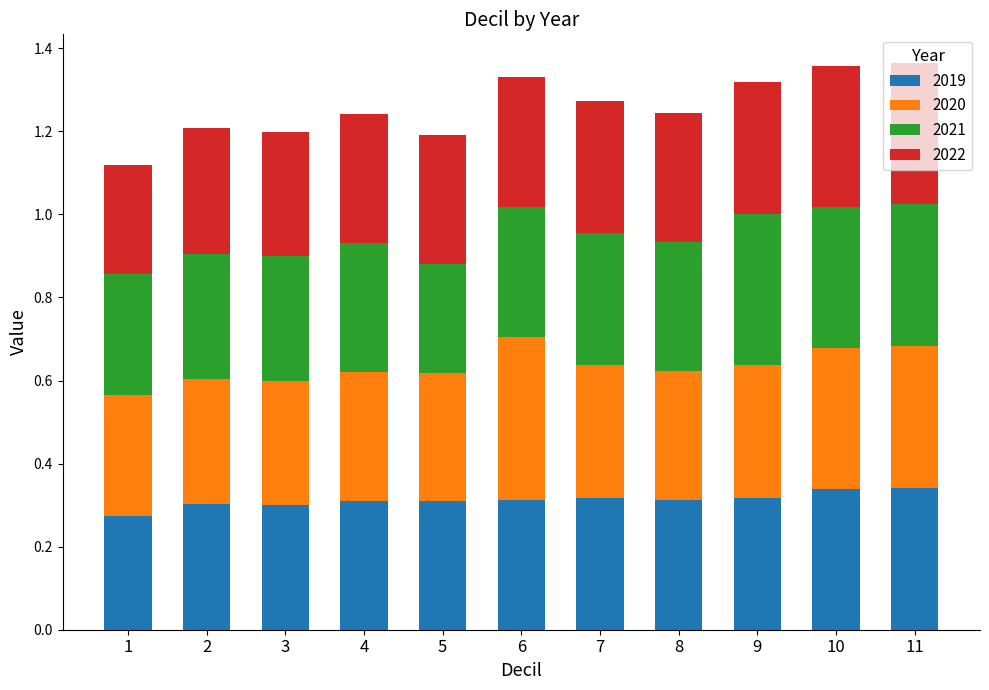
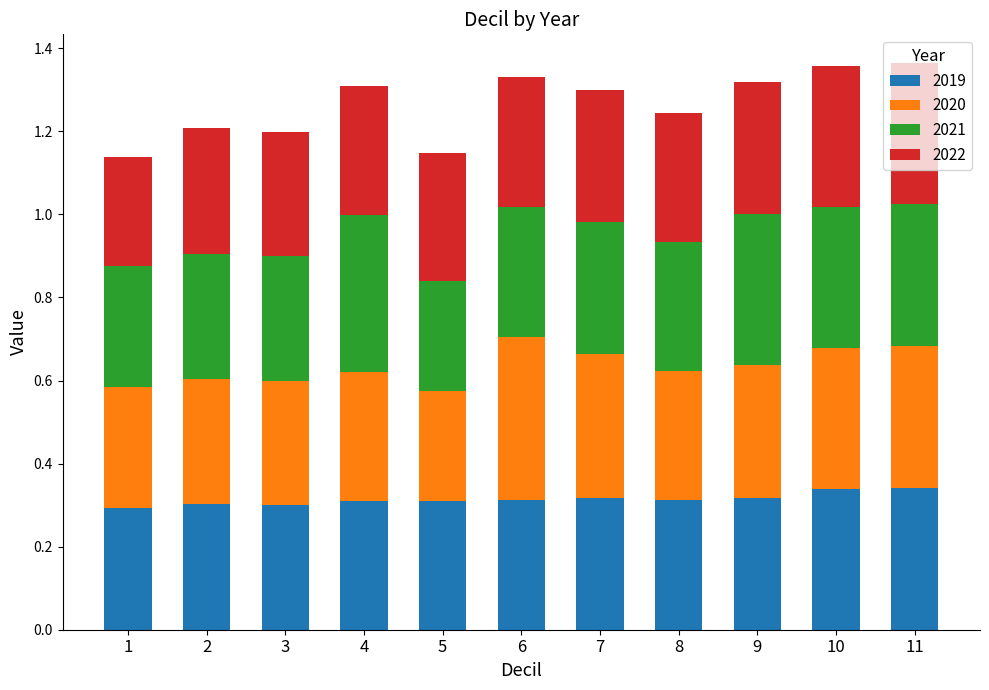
  {
    "2019": {
-     "1": 0.27,
+     "1": 0.29,
      "2": 0.30,
      "3": 0.30,
      "4": 0.31,
      "5": 0.31,
      "6": 0.31,
      "7": 0.32,
      "8": 0.31,
      "9": 0.32,
      "10": 0.34,
      "11": 0.34
    },
    "2020": {
      "1": 0.29,
      "2": 0.30,
      "3": 0.30,
      "4": 0.31,
-     "5": 0.31,
+     "5": 0.27,
      "6": 0.39,
-     "7": 0.32,
+     "7": 0.35,
      "8": 0.31,
      "9": 0.32,
      "10": 0.34,
      "11": 0.34
    },
    "2021": {
      "1": 0.29,
      "2": 0.30,
      "3": 0.30,
-     "4": 0.31,
+     "4": 0.38,
      "5": 0.26,
      "6": 0.31,
      "7": 0.32,
      "8": 0.31,
      "9": 0.36,
      "10": 0.34,
      "11": 0.34
    },
    "2022": {
      "1": 0.26,
      "2": 0.30,
      "3": 0.30,
      "4": 0.31,
      "5": 0.31,
      "6": 0.31,
      "7": 0.32,
      "8": 0.31,
      "9": 0.32,
      "10": 0.34
    }
  }
